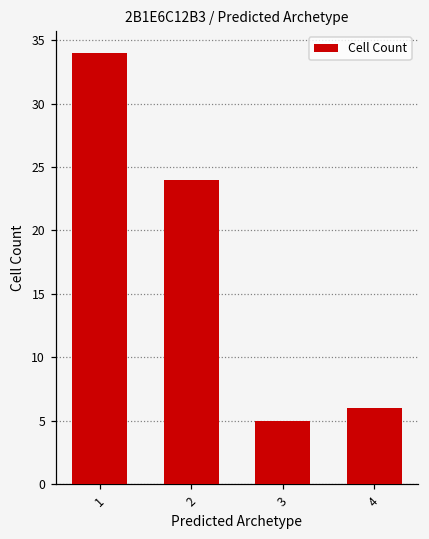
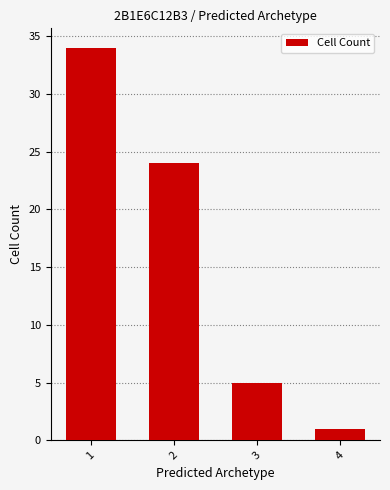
  {
    "1": 34,
    "2": 24,
    "3": 5,
-   "4": 6
+   "4": 1
  }
